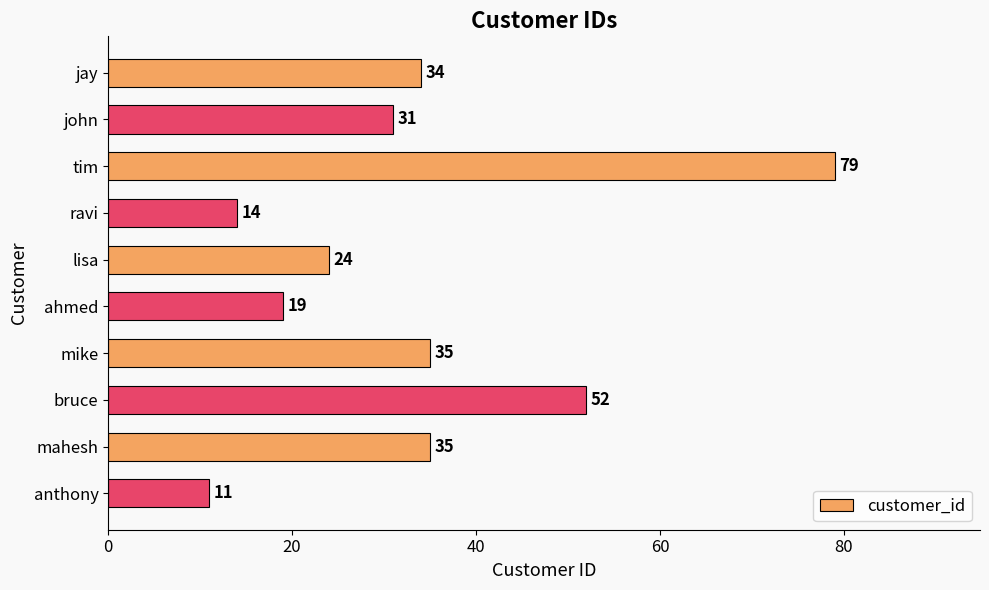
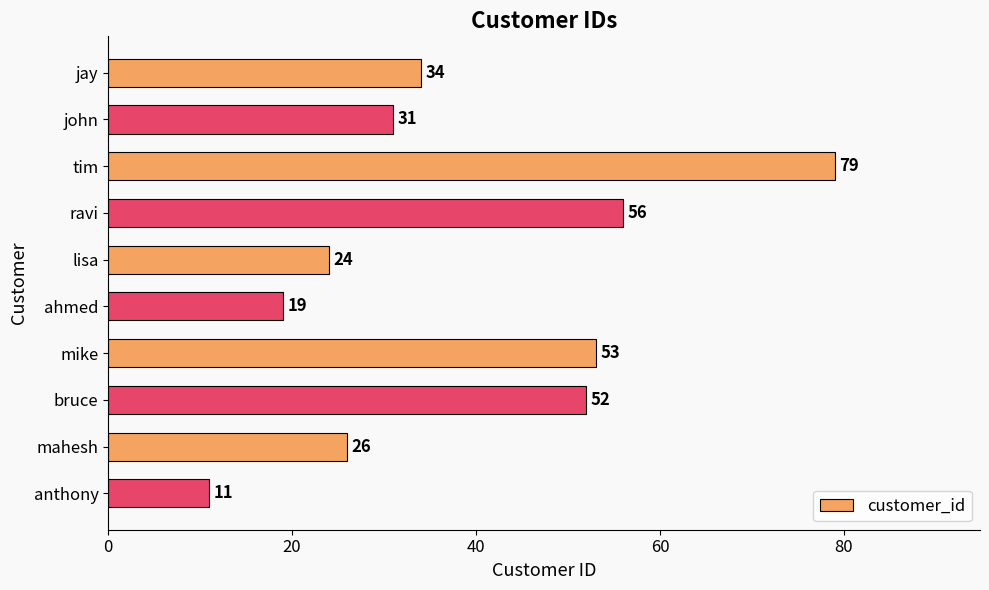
  {
    "jay": 34,
    "john": 31,
    "tim": 79,
-   "ravi": 14,
+   "ravi": 56,
    "lisa": 24,
    "ahmed": 19,
-   "mike": 35,
+   "mike": 53,
    "bruce": 52,
-   "mahesh": 35,
+   "mahesh": 26,
    "anthony": 11
  }
